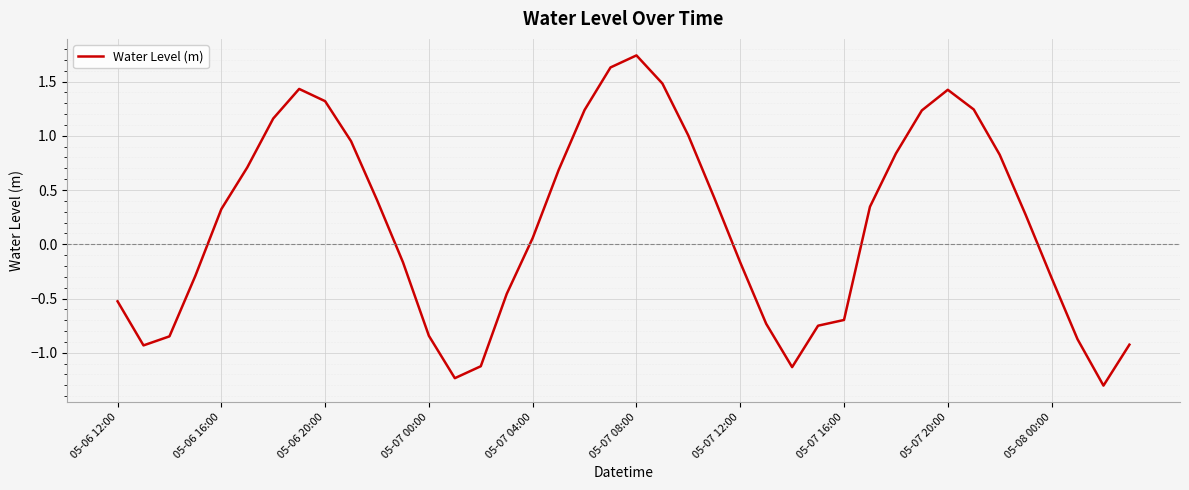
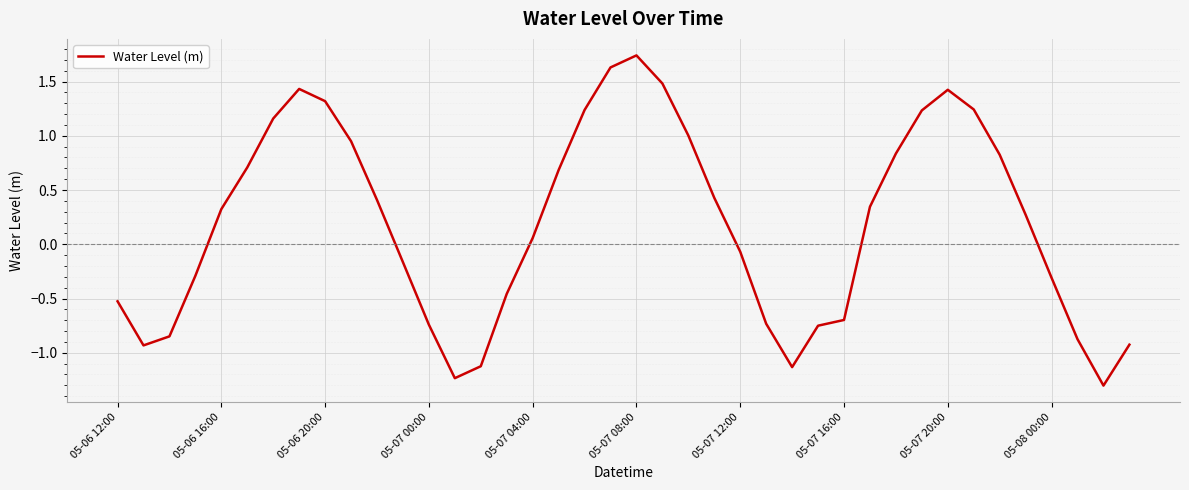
  {
    "05-06 12:00": -0.53,
    "05-06 16:00": 0.32,
    "05-06 20:00": 1.32,
-   "05-07 00:00": -0.84,
+   "05-07 00:00": -0.74,
    "05-07 04:00": 0.06,
    "05-07 08:00": 1.74,
-   "05-07 12:00": -0.17,
+   "05-07 12:00": -0.07,
    "05-07 16:00": -0.70,
    "05-07 20:00": 1.42,
    "05-08 00:00": -0.31
  }
